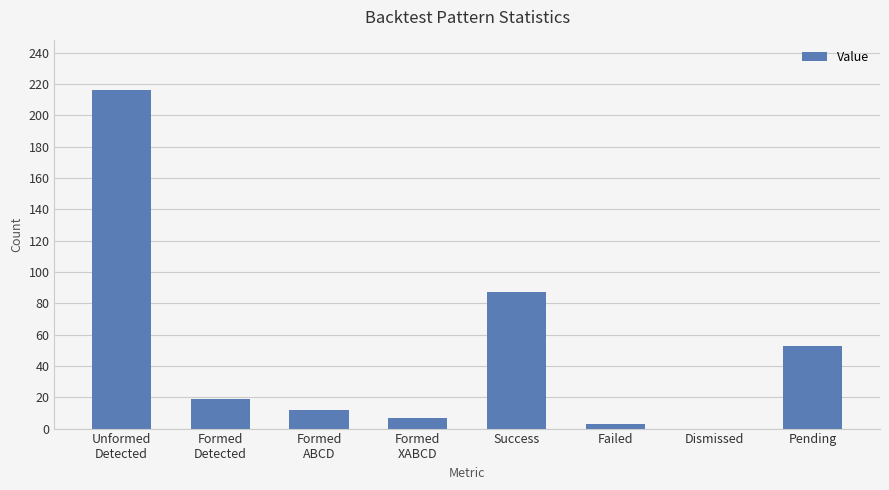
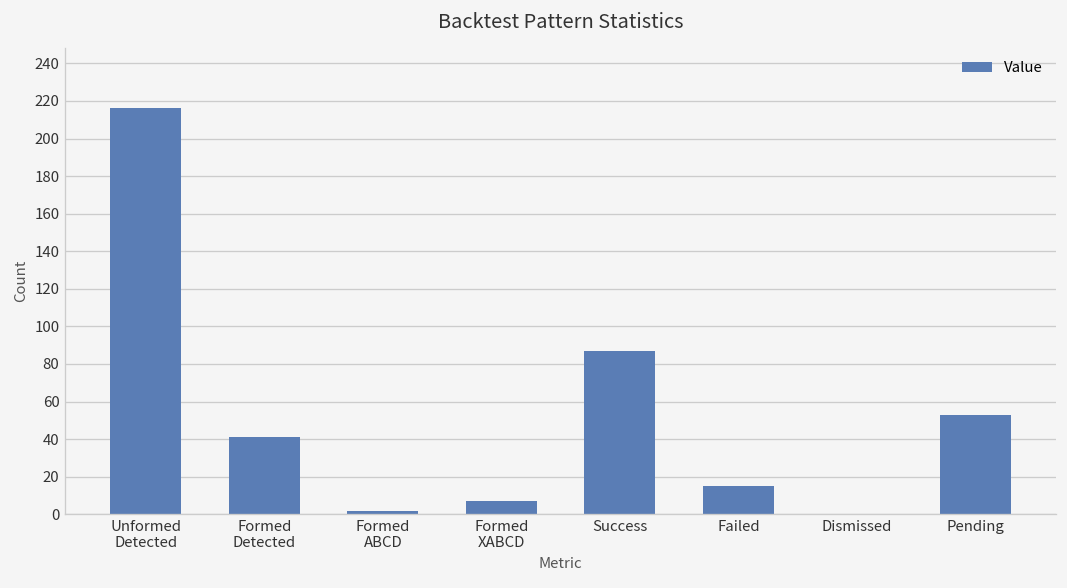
  {
    "Unformed Detected": 216,
-   "Formed Detected": 19,
-   "Formed ABCD": 12,
+   "Formed Detected": 41,
+   "Formed ABCD": 2,
    "Formed XABCD": 7,
    "Success": 87,
-   "Failed": 3,
+   "Failed": 15,
    "Dismissed": 0,
    "Pending": 53
  }
